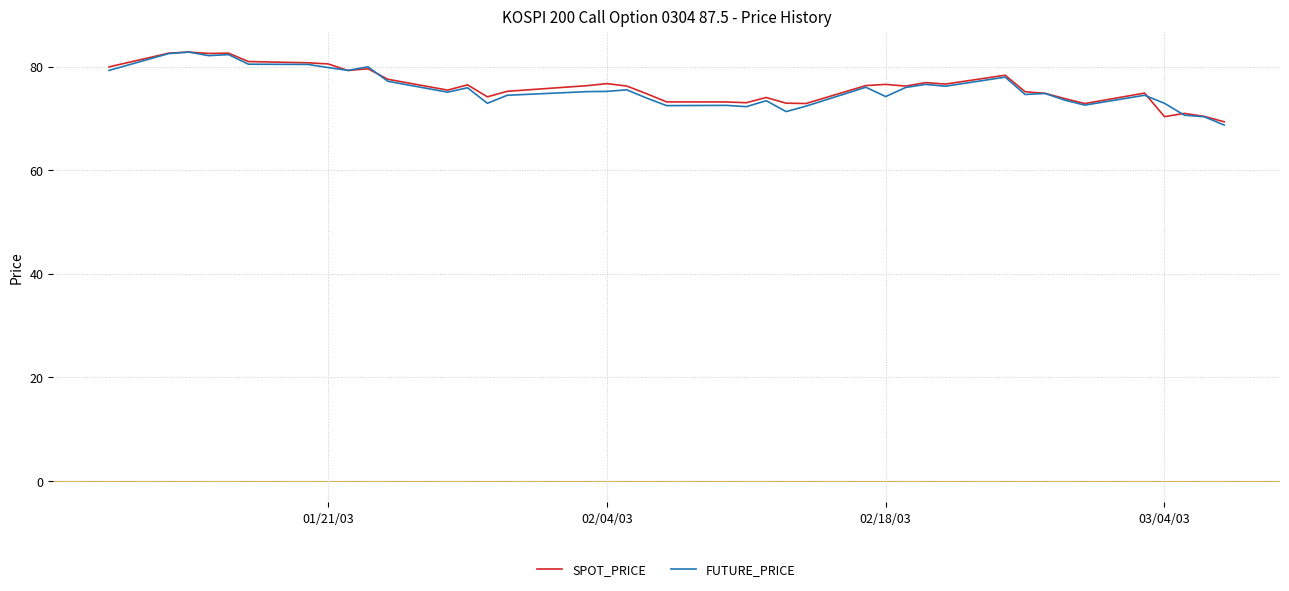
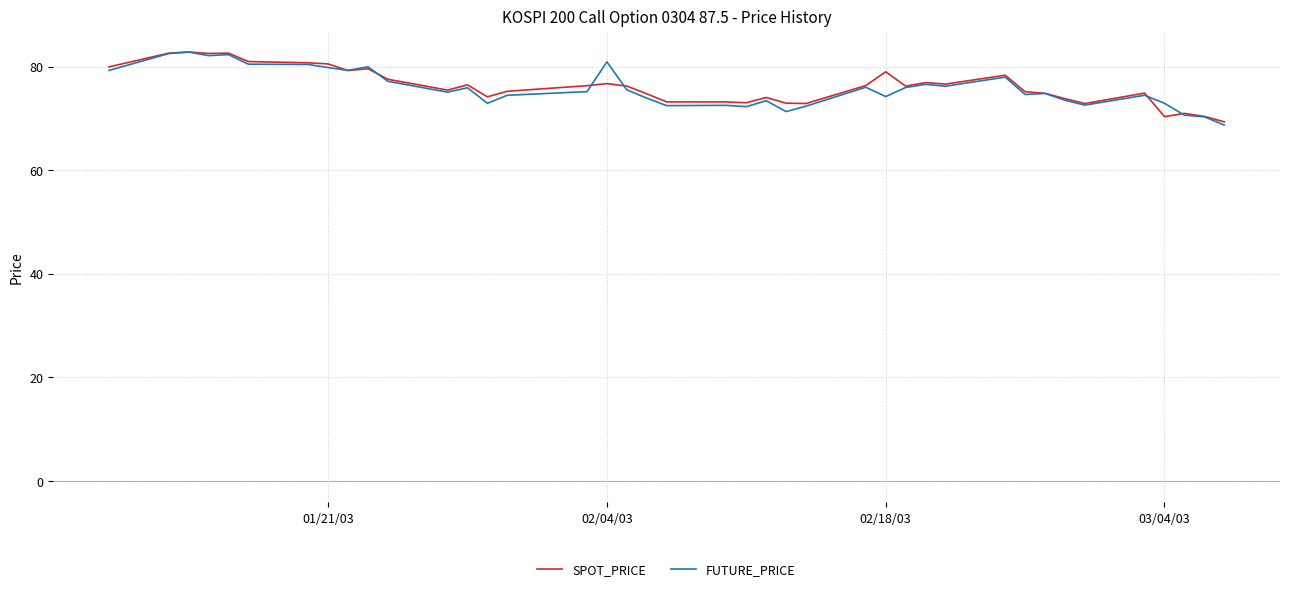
  {
    "SPOT_PRICE": {
      "01/21/03": 81,
      "02/04/03": 77,
-     "02/18/03": 77,
+     "02/18/03": 79,
      "03/04/03": 70
    },
    "FUTURE_PRICE": {
      "01/21/03": 80,
-     "02/04/03": 75,
+     "02/04/03": 81,
      "02/18/03": 74,
      "03/04/03": 73
    }
  }
